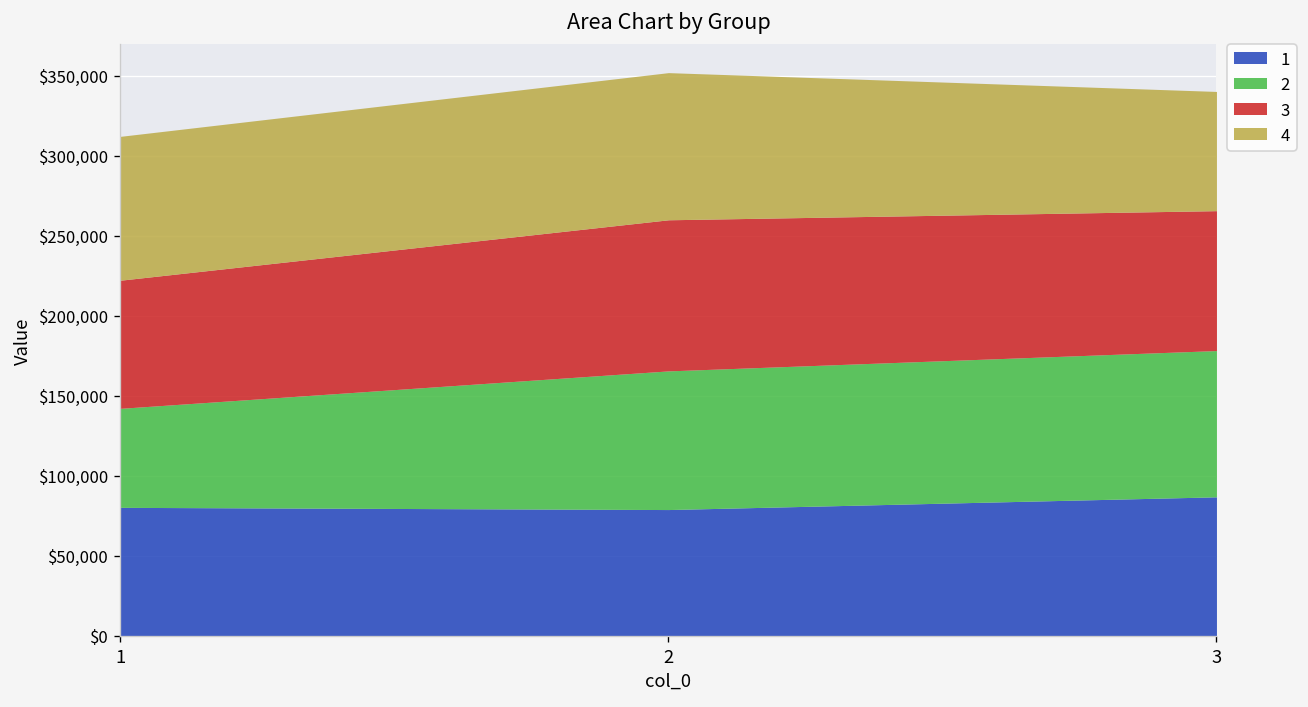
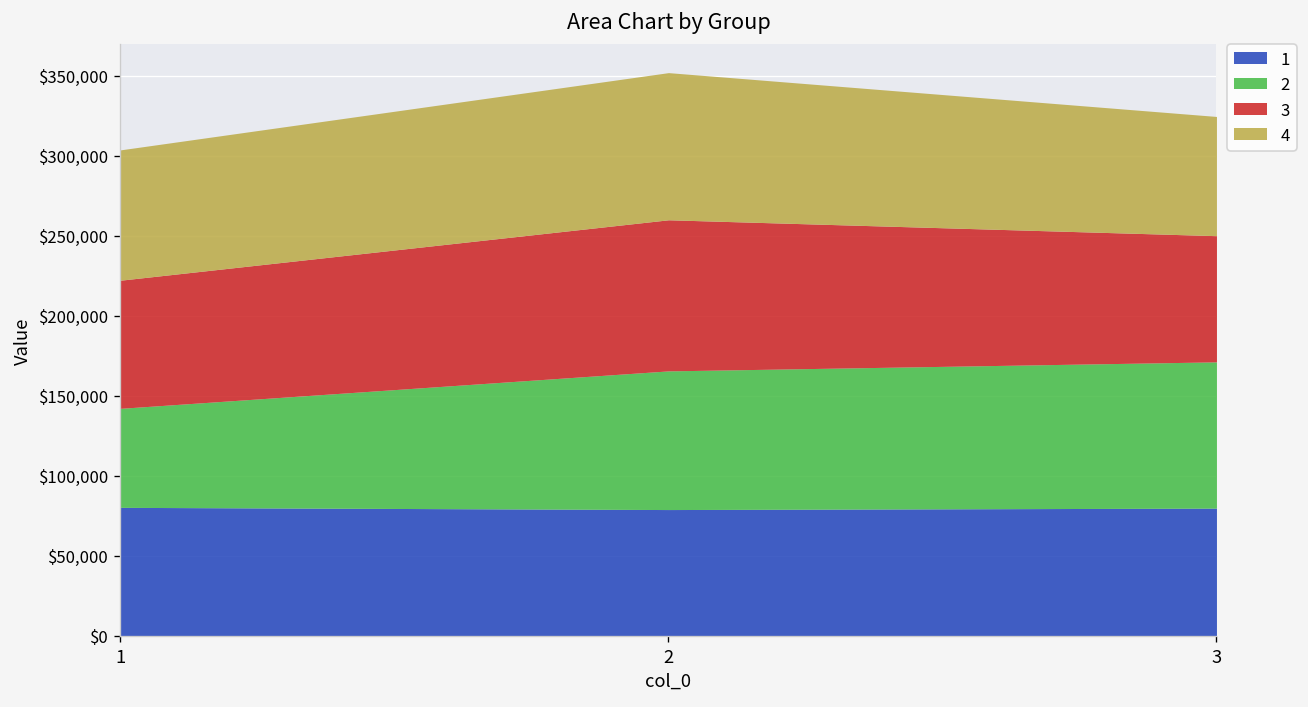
  {
    "1": {
      "1": "$80,000",
      "2": "$79,000",
-     "3": "$87,000"
+     "3": "$80,000"
    },
    "2": {
      "1": "$62,000",
      "2": "$87,000",
      "3": "$91,000"
    },
    "3": {
      "1": "$80,000",
      "2": "$94,000",
-     "3": "$87,000"
+     "3": "$79,000"
    },
    "4": {
-     "1": "$90,000",
+     "1": "$81,000",
      "2": "$92,000",
      "3": "$74,000"
    }
  }
